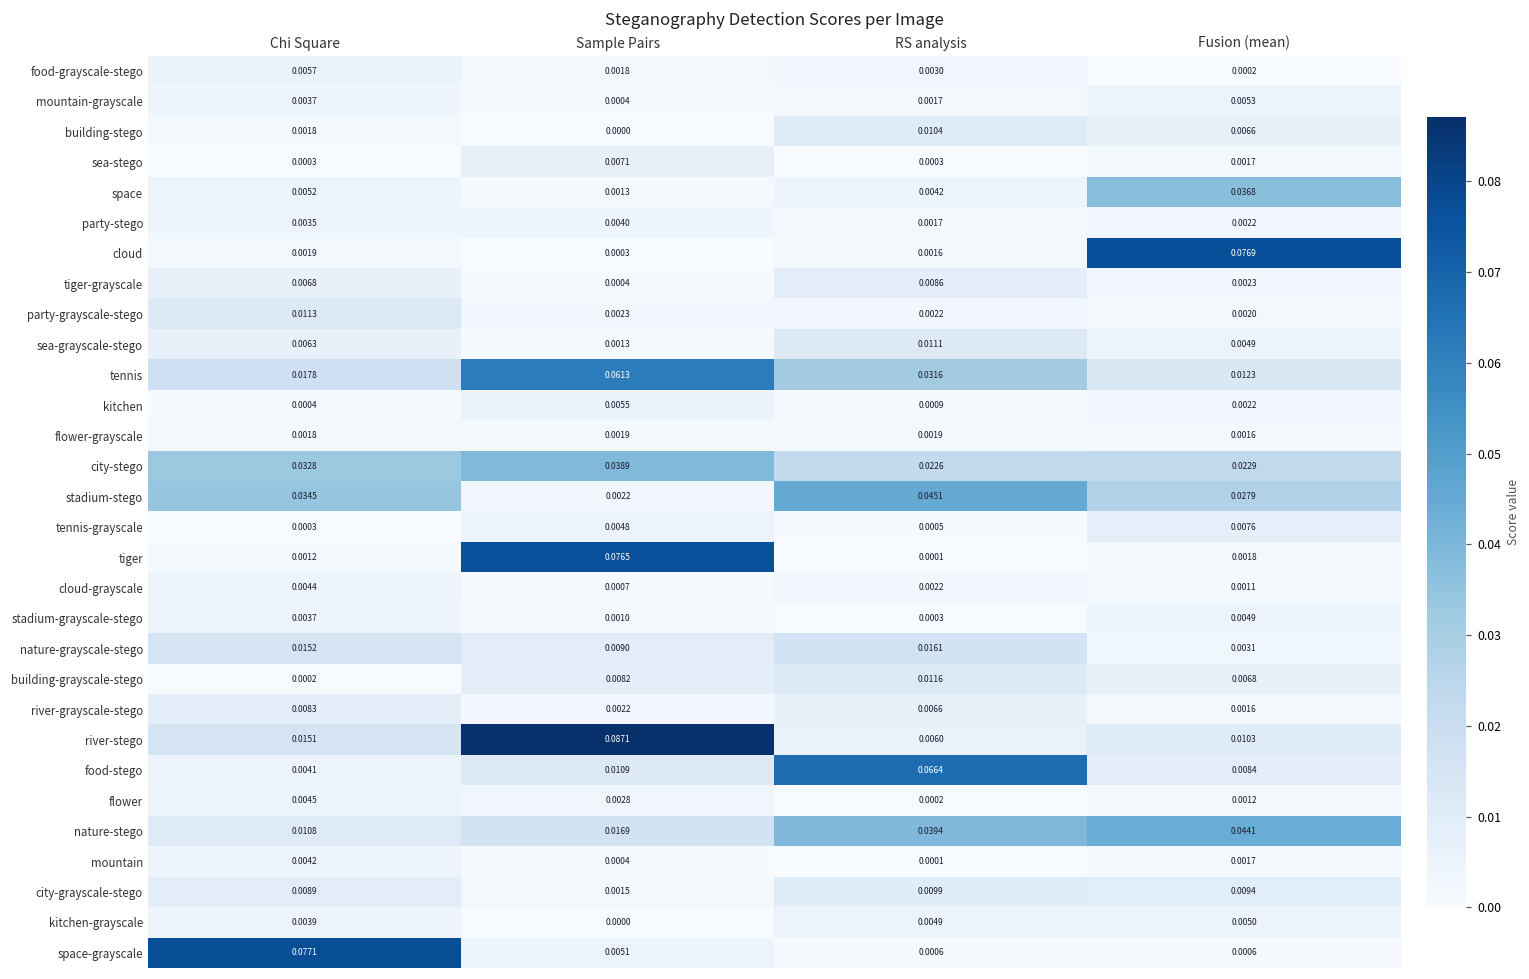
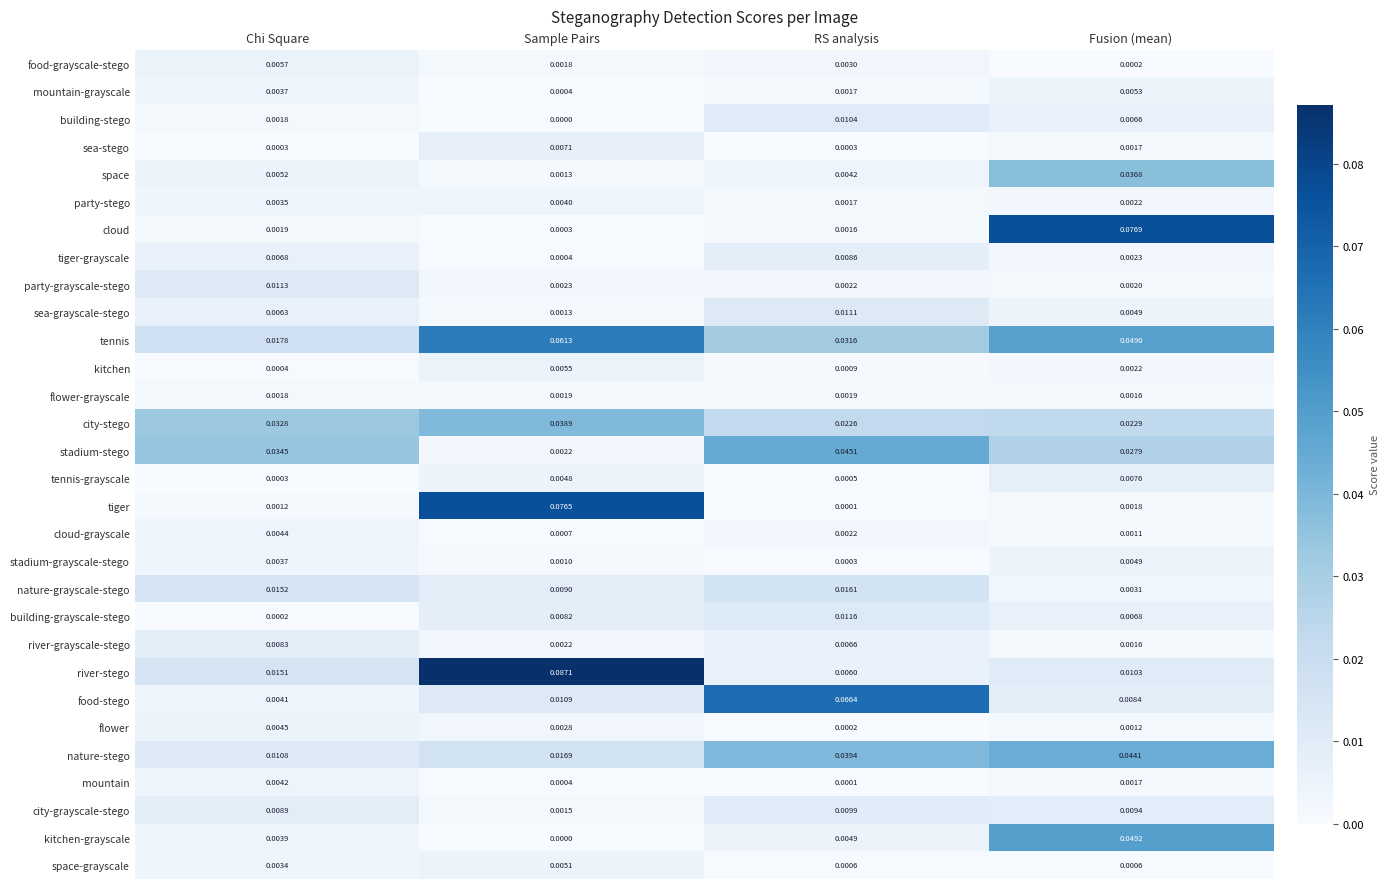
  {
    "food-grayscale-stego": {
      "Chi Square": 0.0057,
      "Sample Pairs": 0.0018,
      "RS analysis": 0.0030,
      "Fusion (mean)": 0.0002
    },
    "mountain-grayscale": {
      "Chi Square": 0.0037,
      "Sample Pairs": 0.0004,
      "RS analysis": 0.0017,
      "Fusion (mean)": 0.0053
    },
    "building-stego": {
      "Chi Square": 0.0018,
      "Sample Pairs": 0.0000,
      "RS analysis": 0.0104,
      "Fusion (mean)": 0.0066
    },
    "sea-stego": {
      "Chi Square": 0.0003,
      "Sample Pairs": 0.0071,
      "RS analysis": 0.0003,
      "Fusion (mean)": 0.0017
    },
    "space": {
      "Chi Square": 0.0052,
      "Sample Pairs": 0.0013,
      "RS analysis": 0.0042,
      "Fusion (mean)": 0.0368
    },
    "party-stego": {
      "Chi Square": 0.0035,
      "Sample Pairs": 0.0040,
      "RS analysis": 0.0017,
      "Fusion (mean)": 0.0022
    },
    "cloud": {
      "Chi Square": 0.0019,
      "Sample Pairs": 0.0003,
      "RS analysis": 0.0016,
      "Fusion (mean)": 0.0769
    },
    "tiger-grayscale": {
      "Chi Square": 0.0068,
      "Sample Pairs": 0.0004,
      "RS analysis": 0.0086,
      "Fusion (mean)": 0.0023
    },
    "party-grayscale-stego": {
      "Chi Square": 0.0113,
      "Sample Pairs": 0.0023,
      "RS analysis": 0.0022,
      "Fusion (mean)": 0.0020
    },
    "sea-grayscale-stego": {
      "Chi Square": 0.0063,
      "Sample Pairs": 0.0013,
      "RS analysis": 0.0111,
      "Fusion (mean)": 0.0049
    },
    "tennis": {
      "Chi Square": 0.0178,
      "Sample Pairs": 0.0613,
      "RS analysis": 0.0316,
-     "Fusion (mean)": 0.0123
+     "Fusion (mean)": 0.0490
    },
    "kitchen": {
      "Chi Square": 0.0004,
      "Sample Pairs": 0.0055,
      "RS analysis": 0.0009,
      "Fusion (mean)": 0.0022
    },
    "flower-grayscale": {
      "Chi Square": 0.0018,
      "Sample Pairs": 0.0019,
      "RS analysis": 0.0019,
      "Fusion (mean)": 0.0016
    },
    "city-stego": {
      "Chi Square": 0.0328,
      "Sample Pairs": 0.0389,
      "RS analysis": 0.0226,
      "Fusion (mean)": 0.0229
    },
    "stadium-stego": {
      "Chi Square": 0.0345,
      "Sample Pairs": 0.0022,
      "RS analysis": 0.0451,
      "Fusion (mean)": 0.0279
    },
    "tennis-grayscale": {
      "Chi Square": 0.0003,
      "Sample Pairs": 0.0048,
      "RS analysis": 0.0005,
      "Fusion (mean)": 0.0076
    },
    "tiger": {
      "Chi Square": 0.0012,
      "Sample Pairs": 0.0765,
      "RS analysis": 0.0001,
      "Fusion (mean)": 0.0018
    },
    "cloud-grayscale": {
      "Chi Square": 0.0044,
      "Sample Pairs": 0.0007,
      "RS analysis": 0.0022,
      "Fusion (mean)": 0.0011
    },
    "stadium-grayscale-stego": {
      "Chi Square": 0.0037,
      "Sample Pairs": 0.0010,
      "RS analysis": 0.0003,
      "Fusion (mean)": 0.0049
    },
    "nature-grayscale-stego": {
      "Chi Square": 0.0152,
      "Sample Pairs": 0.0090,
      "RS analysis": 0.0161,
      "Fusion (mean)": 0.0031
    },
    "building-grayscale-stego": {
      "Chi Square": 0.0002,
      "Sample Pairs": 0.0082,
      "RS analysis": 0.0116,
      "Fusion (mean)": 0.0068
    },
    "river-grayscale-stego": {
      "Chi Square": 0.0083,
      "Sample Pairs": 0.0022,
      "RS analysis": 0.0066,
      "Fusion (mean)": 0.0016
    },
    "river-stego": {
      "Chi Square": 0.0151,
      "Sample Pairs": 0.0871,
      "RS analysis": 0.0060,
      "Fusion (mean)": 0.0103
    },
    "food-stego": {
      "Chi Square": 0.0041,
      "Sample Pairs": 0.0109,
      "RS analysis": 0.0664,
      "Fusion (mean)": 0.0084
    },
    "flower": {
      "Chi Square": 0.0045,
      "Sample Pairs": 0.0028,
      "RS analysis": 0.0002,
      "Fusion (mean)": 0.0012
    },
    "nature-stego": {
      "Chi Square": 0.0108,
      "Sample Pairs": 0.0169,
      "RS analysis": 0.0394,
      "Fusion (mean)": 0.0441
    },
    "mountain": {
      "Chi Square": 0.0042,
      "Sample Pairs": 0.0004,
      "RS analysis": 0.0001,
      "Fusion (mean)": 0.0017
    },
    "city-grayscale-stego": {
      "Chi Square": 0.0089,
      "Sample Pairs": 0.0015,
      "RS analysis": 0.0099,
      "Fusion (mean)": 0.0094
    },
    "kitchen-grayscale": {
      "Chi Square": 0.0039,
      "Sample Pairs": 0.0000,
      "RS analysis": 0.0049,
-     "Fusion (mean)": 0.0050
+     "Fusion (mean)": 0.0492
    },
    "space-grayscale": {
-     "Chi Square": 0.0771,
+     "Chi Square": 0.0034,
      "Sample Pairs": 0.0051,
      "RS analysis": 0.0006,
      "Fusion (mean)": 0.0006
    }
  }
